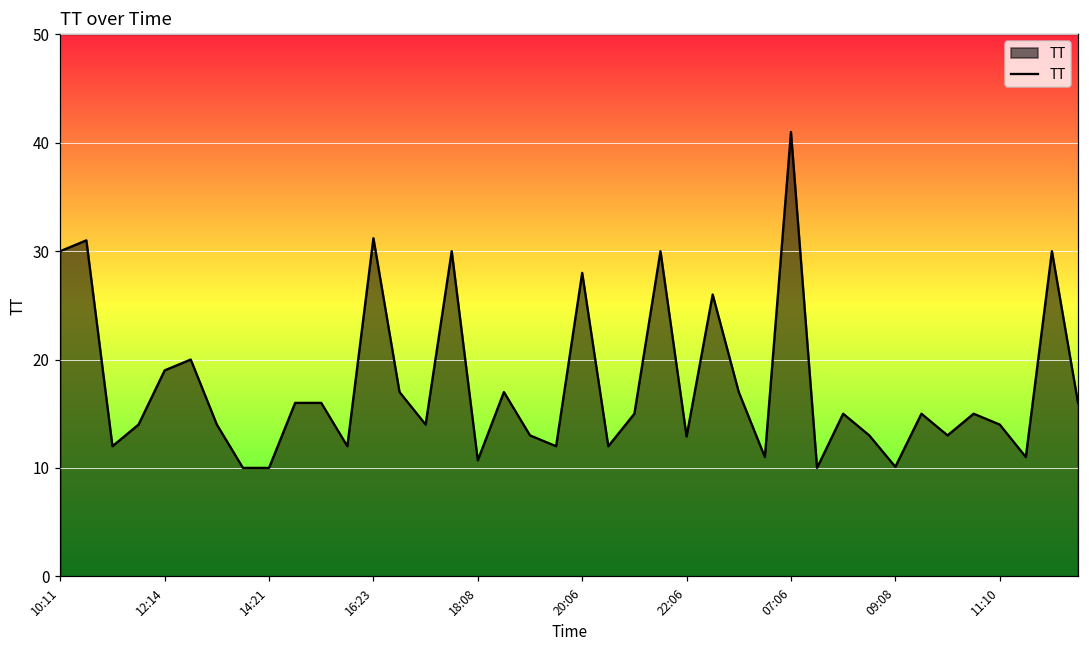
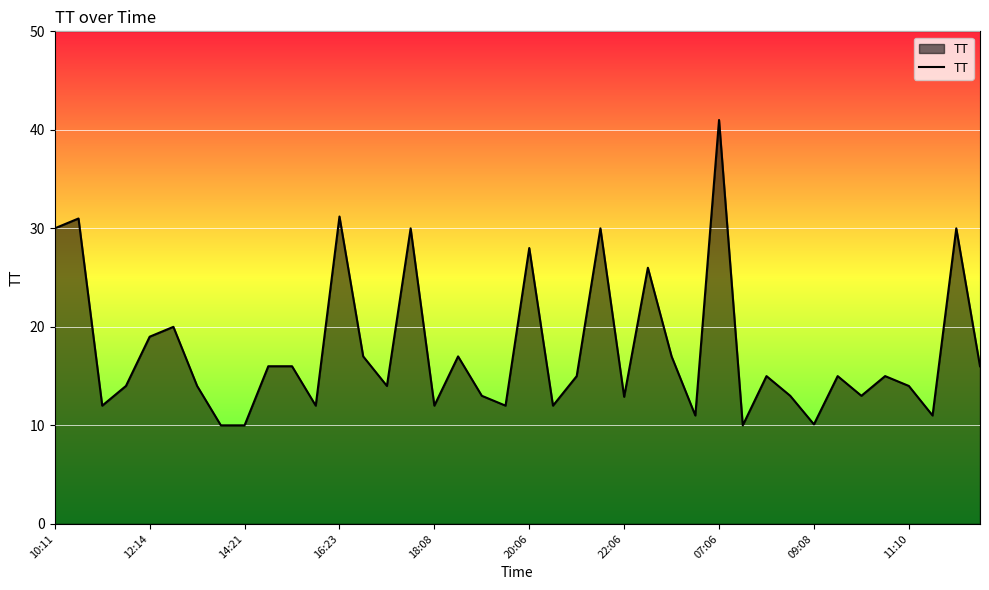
  {
    "10:11": 30,
    "12:14": 19,
    "14:21": 10,
    "16:23": 31,
-   "18:08": 11,
+   "18:08": 12,
    "20:06": 28,
    "22:06": 13,
    "07:06": 41,
    "09:08": 10,
    "11:10": 14
  }
